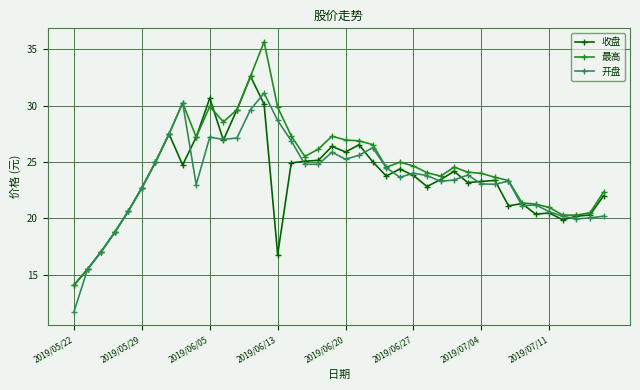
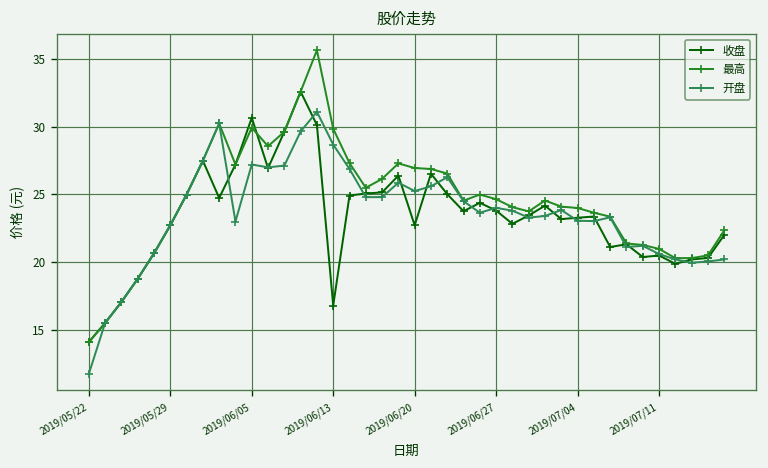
  {
    "收盘": {
      "2019/06/05": 30.7,
      "2019/06/13": 16.8,
-     "2019/06/20": 25.9
+     "2019/06/20": 22.7
    }
  }
